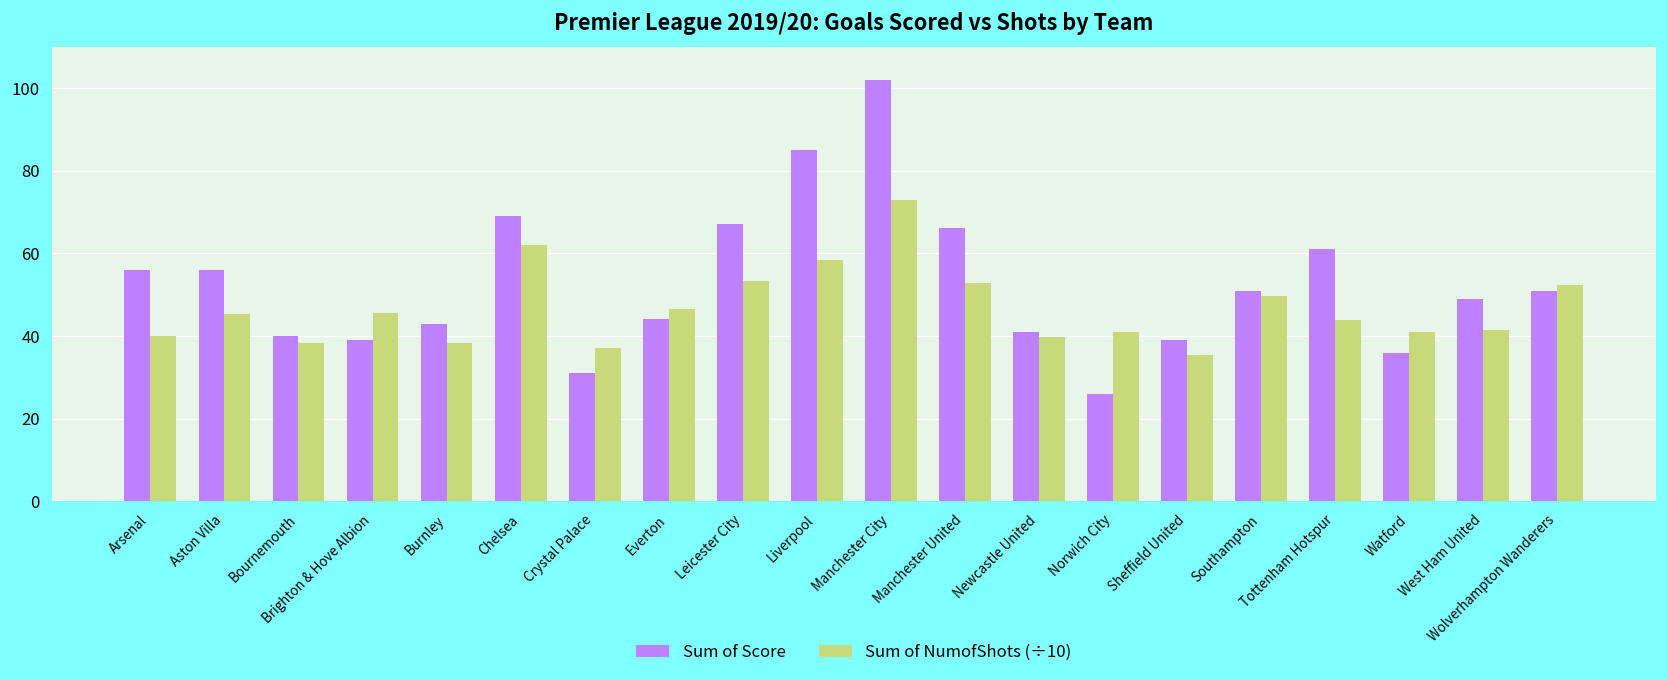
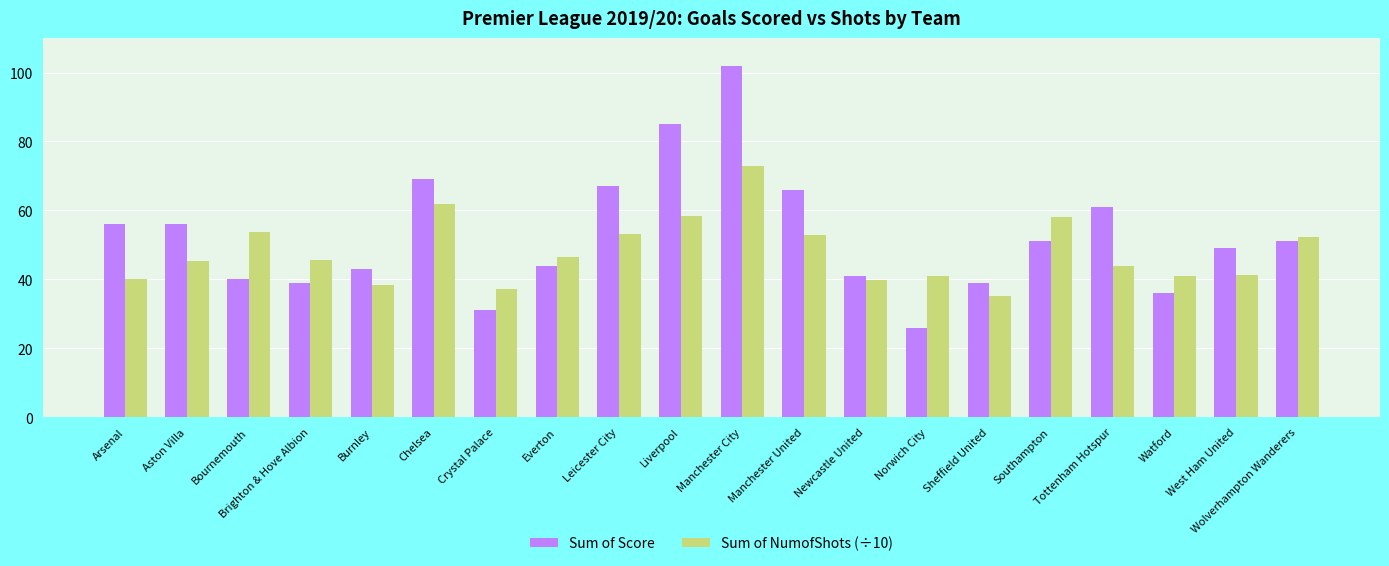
  {
    "Sum of Score": {
      "Arsenal": 56,
      "Aston Villa": 56,
      "Bournemouth": 40,
      "Brighton & Hove Albion": 39,
      "Burnley": 43,
      "Chelsea": 69,
      "Crystal Palace": 31,
      "Everton": 44,
      "Leicester City": 67,
      "Liverpool": 85,
      "Manchester City": 102,
      "Manchester United": 66,
      "Newcastle United": 41,
      "Norwich City": 26,
      "Sheffield United": 39,
      "Southampton": 51,
      "Tottenham Hotspur": 61,
      "Watford": 36,
      "West Ham United": 49,
      "Wolverhampton Wanderers": 51
    },
    "Sum of NumofShots (÷10)": {
      "Arsenal": 40,
      "Aston Villa": 45,
-     "Bournemouth": 38,
+     "Bournemouth": 54,
      "Brighton & Hove Albion": 46,
      "Burnley": 38,
      "Chelsea": 62,
      "Crystal Palace": 37,
      "Everton": 47,
      "Leicester City": 53,
      "Liverpool": 59,
      "Manchester City": 73,
      "Manchester United": 53,
      "Newcastle United": 40,
      "Norwich City": 41,
      "Sheffield United": 35,
-     "Southampton": 50,
+     "Southampton": 58,
      "Tottenham Hotspur": 44,
      "Watford": 41,
      "West Ham United": 41,
      "Wolverhampton Wanderers": 52
    }
  }
